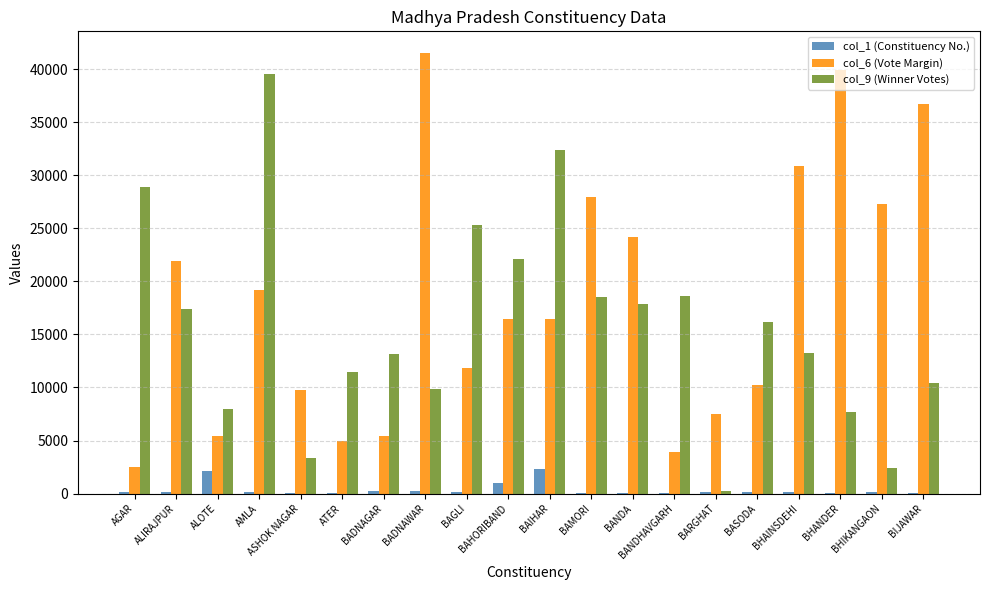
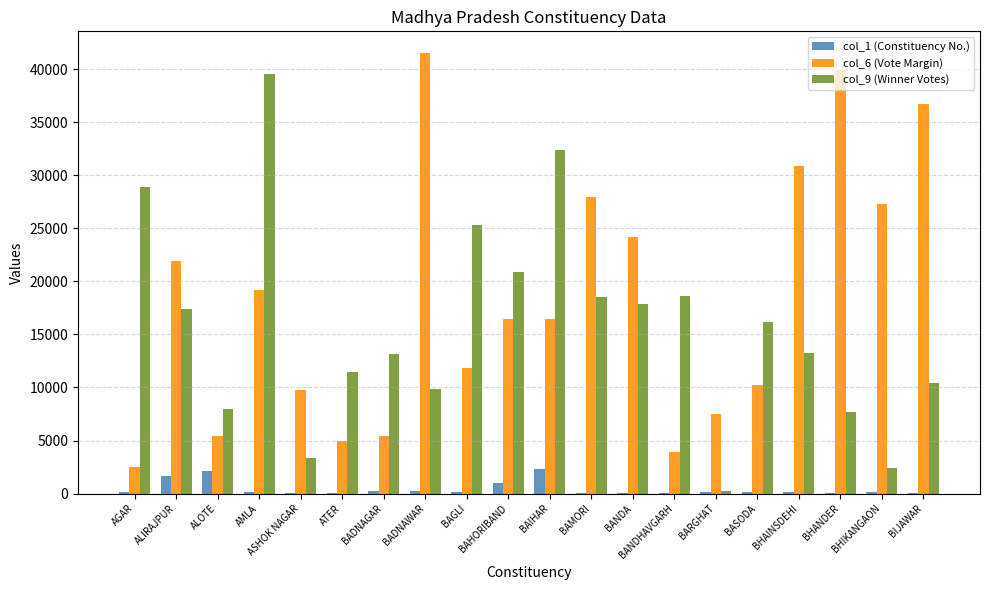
  {
    "col_1 (Constituency No.)": {
-     "ALIRAJPUR": 200,
+     "ALIRAJPUR": 1600,
      "ALOTE": 2100,
      "BAHORIBAND": 1000,
      "BAIHAR": 2300
    },
    "col_6 (Vote Margin)": {
      "AGAR": 2500,
      "ALIRAJPUR": 22000,
      "ALOTE": 5400,
      "AMLA": 19200,
      "ASHOK NAGAR": 9700,
      "ATER": 5000,
      "BADNAGAR": 5400,
      "BADNAWAR": 41500,
      "BAGLI": 11800,
      "BAHORIBAND": 16400,
      "BAIHAR": 16500,
      "BAMORI": 27900,
      "BANDA": 24200,
      "BANDHAVGARH": 3900,
      "BARGHAT": 7500,
      "BASODA": 10200,
      "BHAINSDEHI": 30900,
      "BHIKANGAON": 27300,
      "BIJAWAR": 36700
    },
    "col_9 (Winner Votes)": {
      "AGAR": 28900,
      "ALIRAJPUR": 17400,
      "ALOTE": 8000,
      "AMLA": 39600,
      "ASHOK NAGAR": 3300,
      "ATER": 11400,
      "BADNAGAR": 13100,
      "BADNAWAR": 9800,
      "BAGLI": 25300,
-     "BAHORIBAND": 22100,
+     "BAHORIBAND": 20900,
      "BAIHAR": 32400,
      "BAMORI": 18600,
      "BANDA": 17900,
      "BANDHAVGARH": 18600,
      "BARGHAT": 300,
      "BASODA": 16200,
      "BHAINSDEHI": 13300,
      "BHANDER": 7700,
      "BHIKANGAON": 2400,
      "BIJAWAR": 10400
    }
  }
